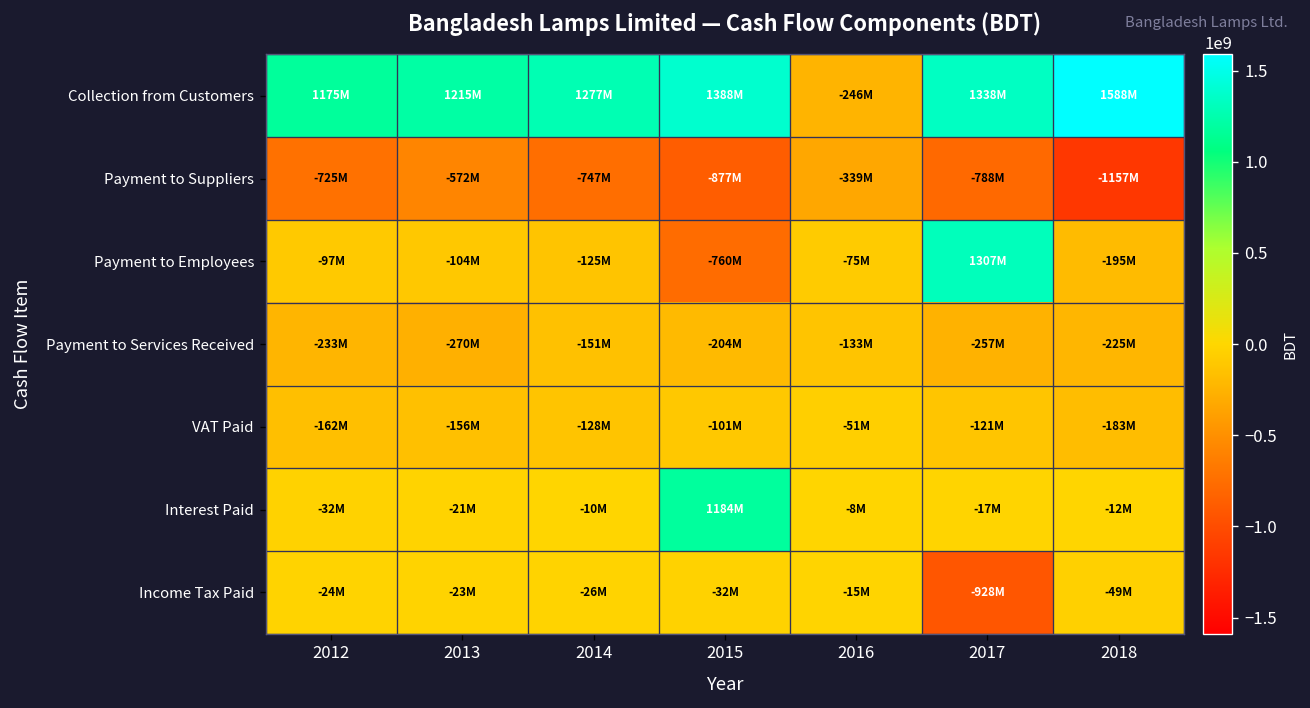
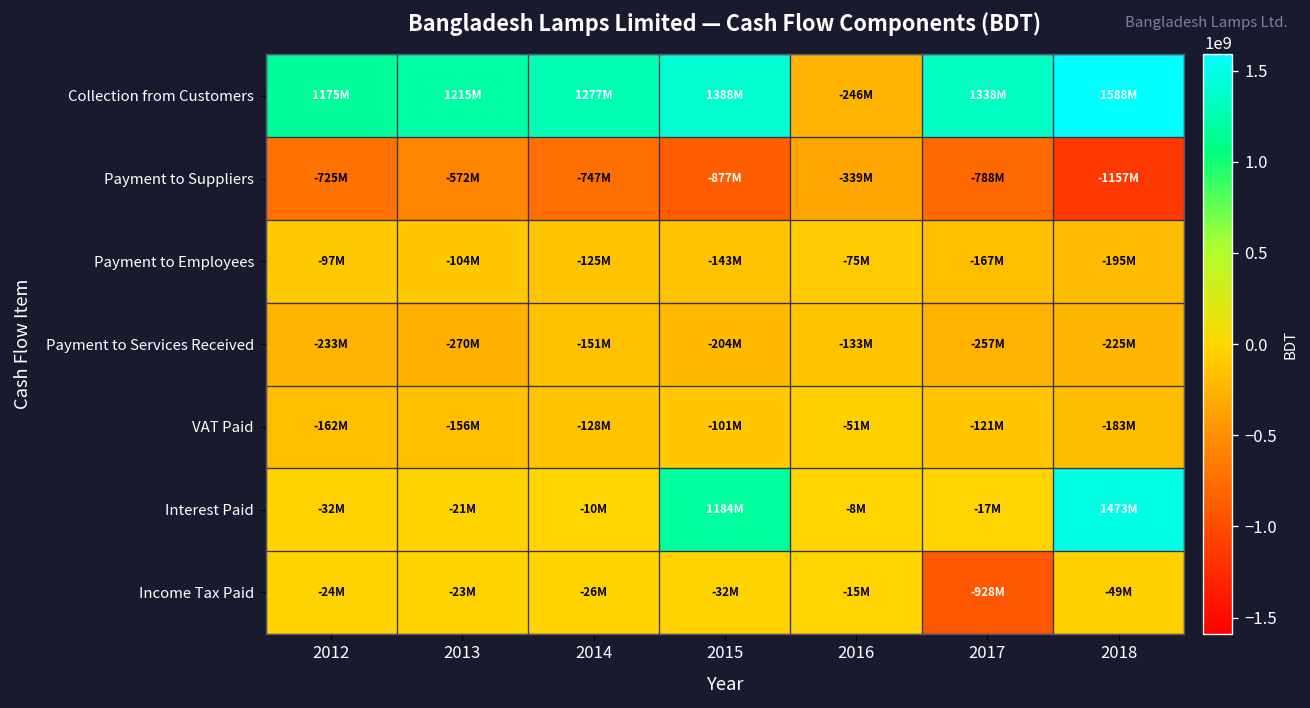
  {
    "Collection from Customers": {
      "2012": "1175M",
      "2013": "1215M",
      "2014": "1277M",
      "2015": "1388M",
      "2016": "-246M",
      "2017": "1338M",
      "2018": "1588M"
    },
    "Payment to Suppliers": {
      "2012": "-725M",
      "2013": "-572M",
      "2014": "-747M",
      "2015": "-877M",
      "2016": "-339M",
      "2017": "-788M",
      "2018": "-1157M"
    },
    "Payment to Employees": {
      "2012": "-97M",
      "2013": "-104M",
      "2014": "-125M",
-     "2015": "-760M",
+     "2015": "-143M",
      "2016": "-75M",
-     "2017": "1307M",
+     "2017": "-167M",
      "2018": "-195M"
    },
    "Payment to Services Received": {
      "2012": "-233M",
      "2013": "-270M",
      "2014": "-151M",
      "2015": "-204M",
      "2016": "-133M",
      "2017": "-257M",
      "2018": "-225M"
    },
    "VAT Paid": {
      "2012": "-162M",
      "2013": "-156M",
      "2014": "-128M",
      "2015": "-101M",
      "2016": "-51M",
      "2017": "-121M",
      "2018": "-183M"
    },
    "Interest Paid": {
      "2012": "-32M",
      "2013": "-21M",
      "2014": "-10M",
      "2015": "1184M",
      "2016": "-8M",
      "2017": "-17M",
-     "2018": "-12M"
+     "2018": "1473M"
    },
    "Income Tax Paid": {
      "2012": "-24M",
      "2013": "-23M",
      "2014": "-26M",
      "2015": "-32M",
      "2016": "-15M",
      "2017": "-928M",
      "2018": "-49M"
    }
  }
